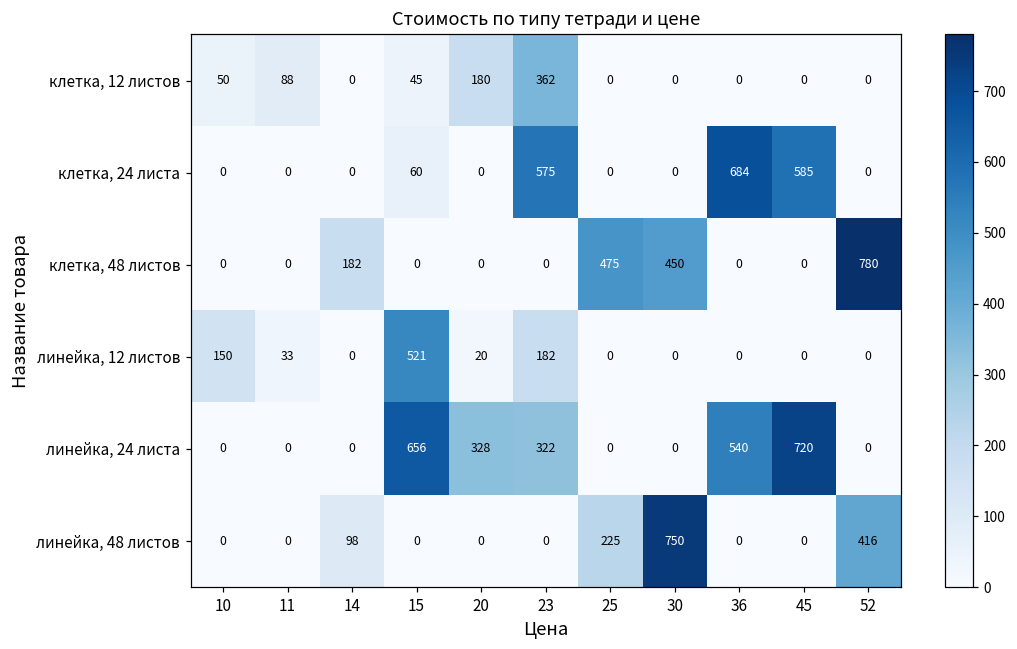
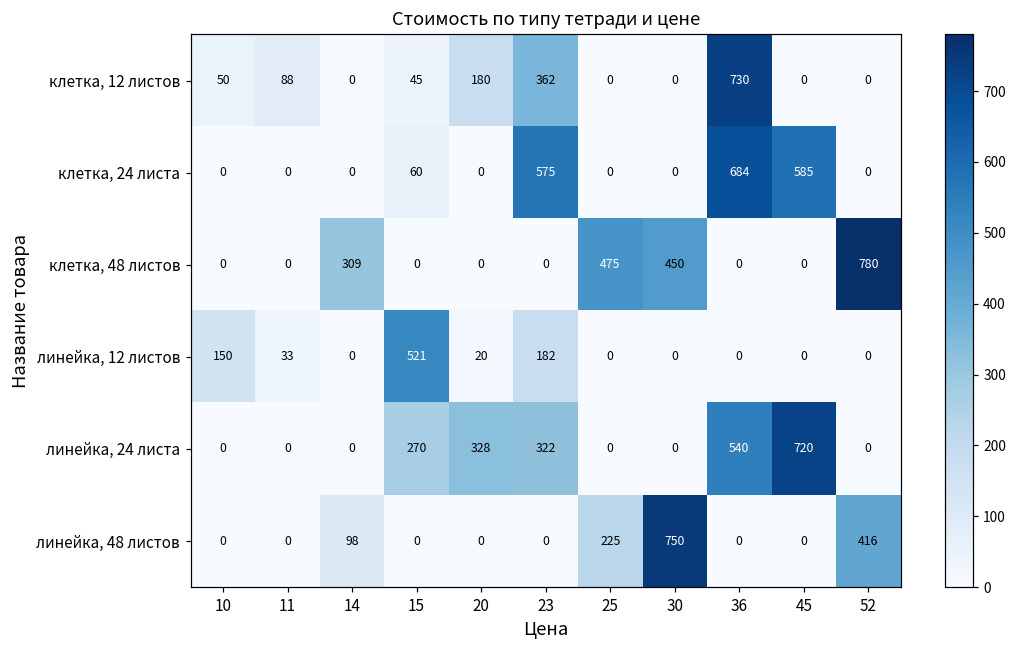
  {
    "клетка, 12 листов": {
      "10": 50,
      "11": 88,
      "14": 0,
      "15": 45,
      "20": 180,
      "23": 362,
      "25": 0,
      "30": 0,
-     "36": 0,
+     "36": 730,
      "45": 0,
      "52": 0
    },
    "клетка, 24 листа": {
      "10": 0,
      "11": 0,
      "14": 0,
      "15": 60,
      "20": 0,
      "23": 575,
      "25": 0,
      "30": 0,
      "36": 684,
      "45": 585,
      "52": 0
    },
    "клетка, 48 листов": {
      "10": 0,
      "11": 0,
-     "14": 182,
+     "14": 309,
      "15": 0,
      "20": 0,
      "23": 0,
      "25": 475,
      "30": 450,
      "36": 0,
      "45": 0,
      "52": 780
    },
    "линейка, 12 листов": {
      "10": 150,
      "11": 33,
      "14": 0,
      "15": 521,
      "20": 20,
      "23": 182,
      "25": 0,
      "30": 0,
      "36": 0,
      "45": 0,
      "52": 0
    },
    "линейка, 24 листа": {
      "10": 0,
      "11": 0,
      "14": 0,
-     "15": 656,
+     "15": 270,
      "20": 328,
      "23": 322,
      "25": 0,
      "30": 0,
      "36": 540,
      "45": 720,
      "52": 0
    },
    "линейка, 48 листов": {
      "10": 0,
      "11": 0,
      "14": 98,
      "15": 0,
      "20": 0,
      "23": 0,
      "25": 225,
      "30": 750,
      "36": 0,
      "45": 0,
      "52": 416
    }
  }
